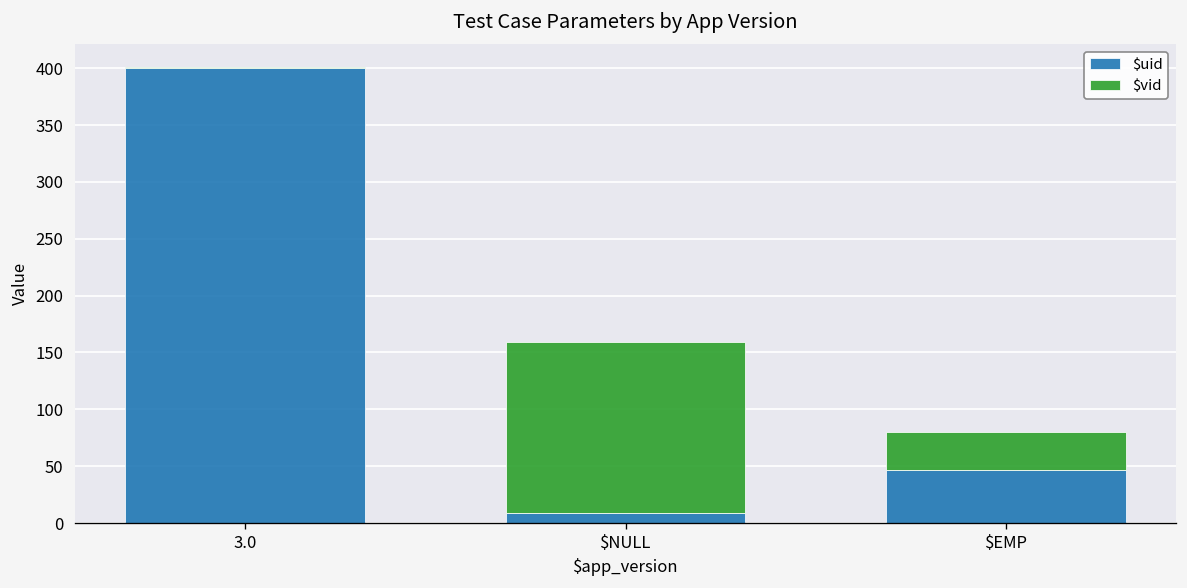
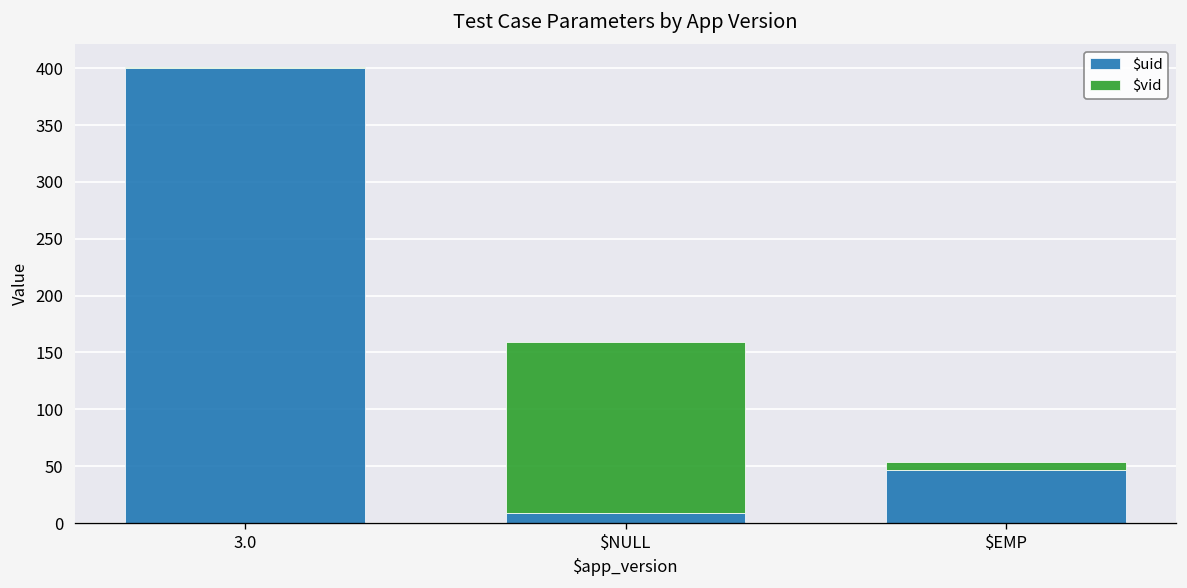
  {
    "$uid": {
      "3.0": 400,
      "$NULL": 10,
      "$EMP": 50
    },
    "$vid": {
      "$NULL": 150,
-     "$EMP": 30
+     "$EMP": 10
    }
  }
